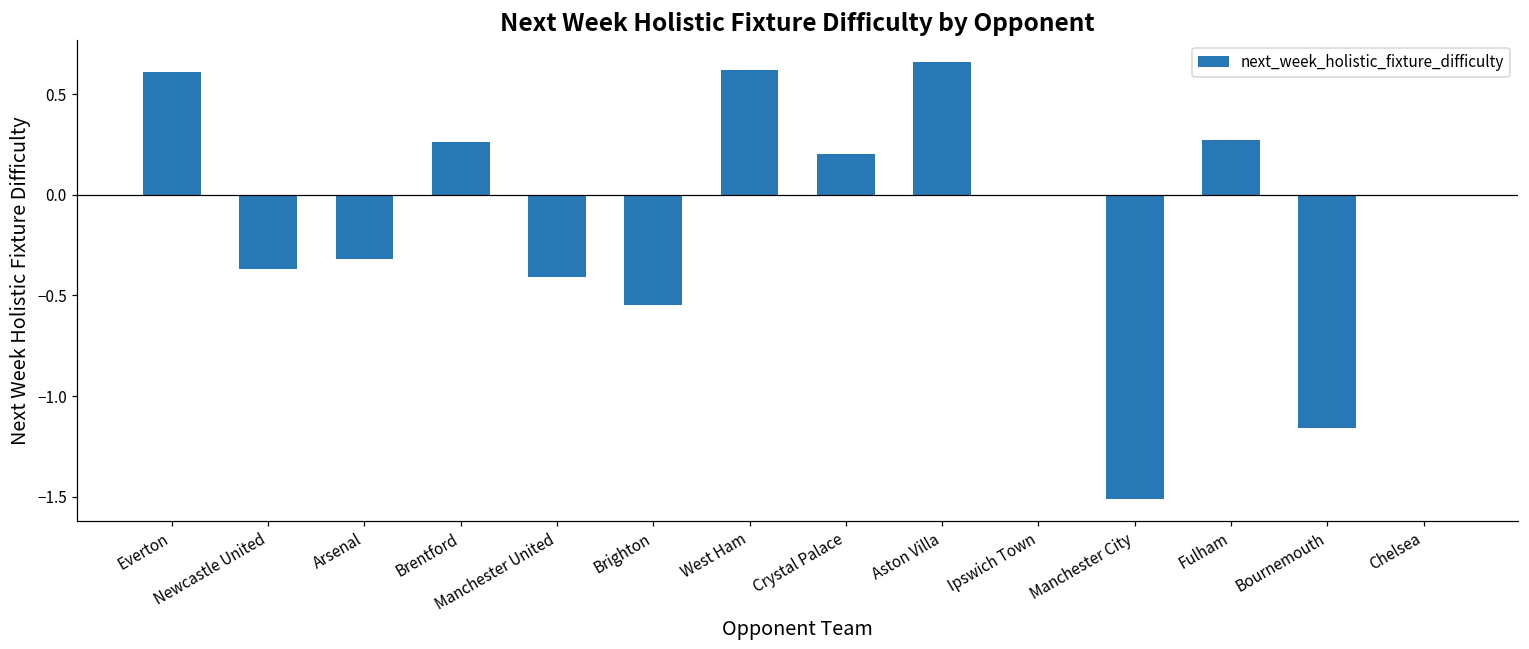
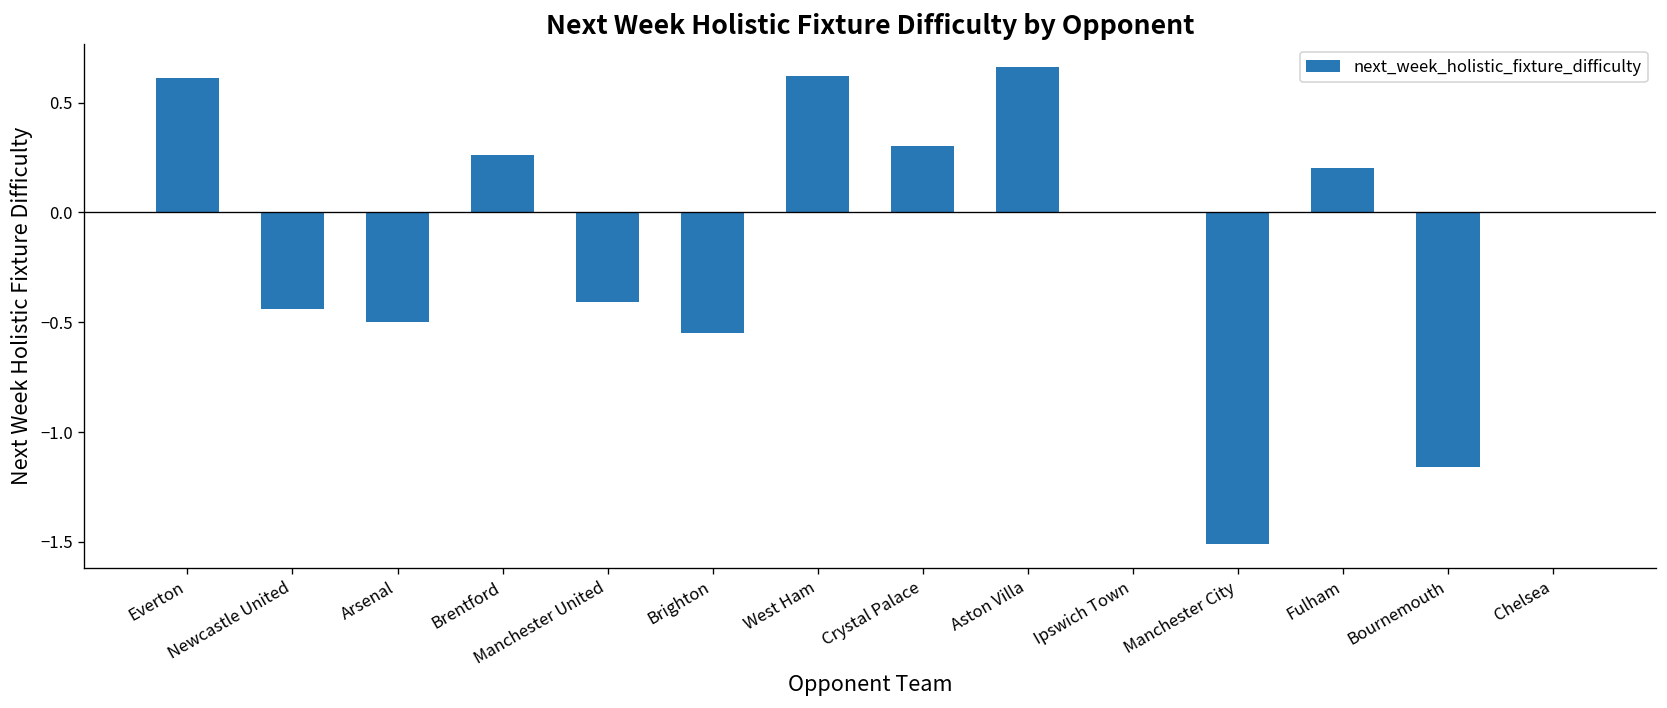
  {
    "Everton": 0.61,
-   "Newcastle United": -0.37,
-   "Arsenal": -0.32,
+   "Newcastle United": -0.44,
+   "Arsenal": -0.50,
    "Brentford": 0.26,
    "Manchester United": -0.41,
    "Brighton": -0.55,
    "West Ham": 0.62,
-   "Crystal Palace": 0.2,
+   "Crystal Palace": 0.3,
    "Aston Villa": 0.66,
    "Ipswich Town": 0.00,
    "Manchester City": -1.51,
-   "Fulham": 0.27,
+   "Fulham": 0.20,
    "Bournemouth": -1.16,
    "Chelsea": 0.00
  }
